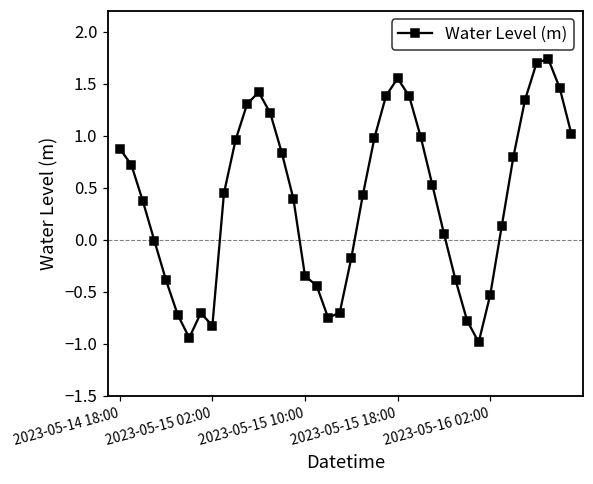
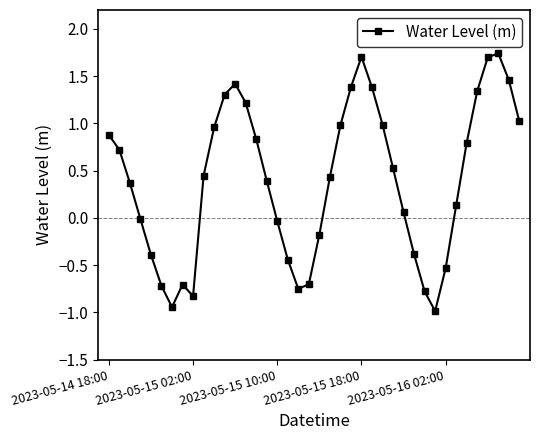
  {
    "2023-05-14 18:00": 0.9,
    "2023-05-15 02:00": -0.8,
-   "2023-05-15 10:00": -0.3,
-   "2023-05-15 18:00": 1.6,
+   "2023-05-15 10:00": 0.0,
+   "2023-05-15 18:00": 1.7,
    "2023-05-16 02:00": -0.5
  }
